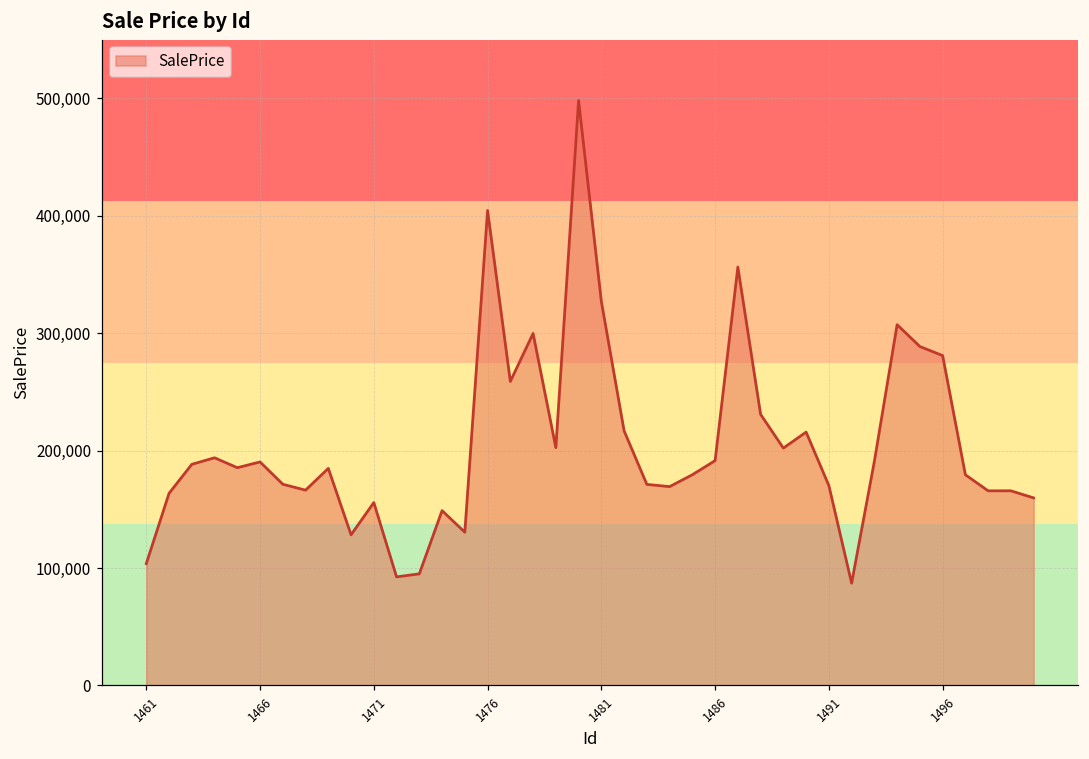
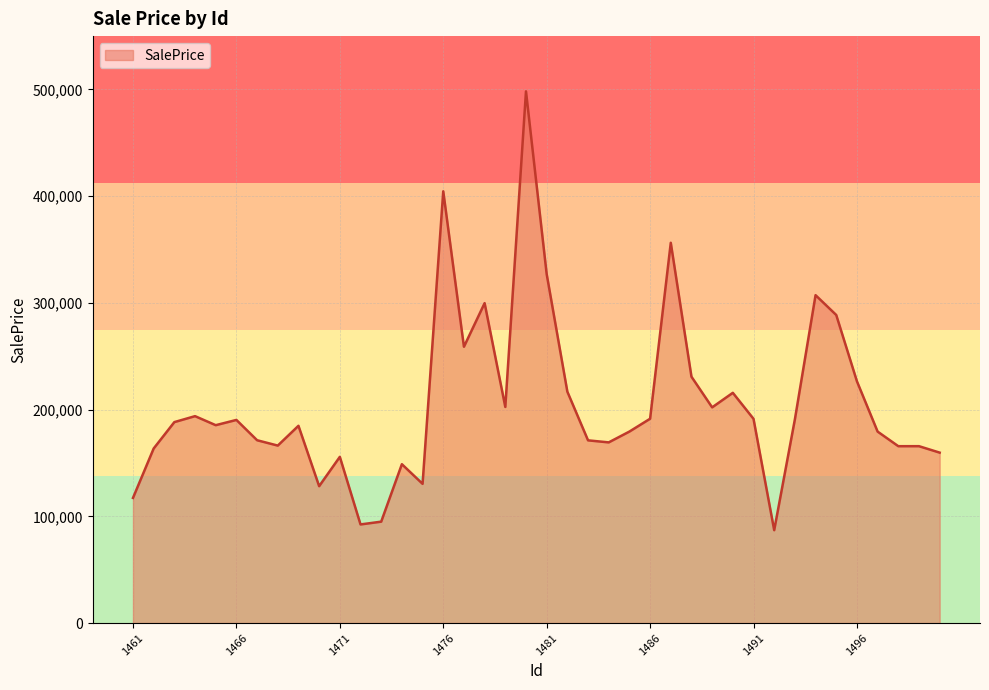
  {
-   "1461": "104,000",
+   "1461": "117,000",
    "1466": "190,000",
    "1471": "156,000",
    "1476": "405,000",
    "1481": "327,000",
    "1486": "191,000",
-   "1491": "170,000",
-   "1496": "281,000"
+   "1491": "191,000",
+   "1496": "227,000"
  }
